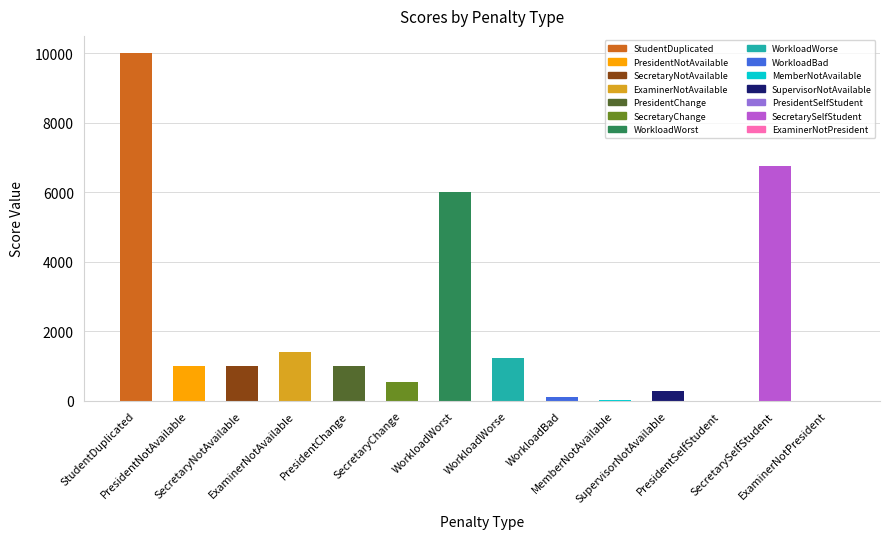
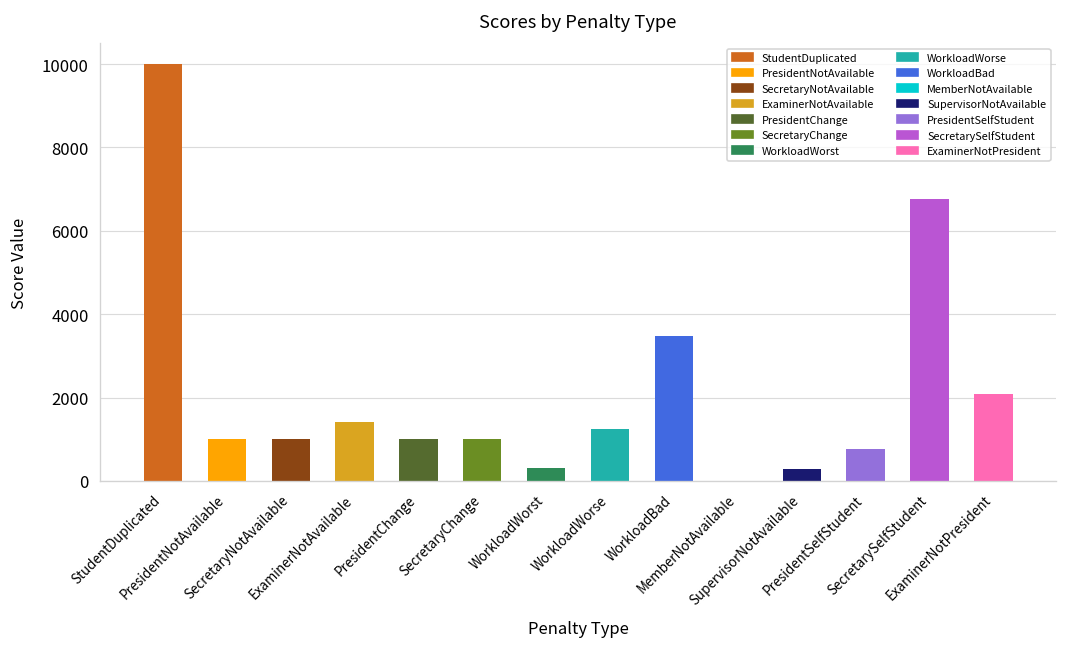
  {
    "StudentDuplicated": 10000,
    "PresidentNotAvailable": 1000,
    "SecretaryNotAvailable": 1000,
    "ExaminerNotAvailable": 1400,
    "PresidentChange": 1000,
-   "SecretaryChange": 600,
-   "WorkloadWorst": 6000,
+   "SecretaryChange": 1000,
+   "WorkloadWorst": 300,
    "WorkloadWorse": 1200,
-   "WorkloadBad": 100,
+   "WorkloadBad": 3500,
    "SupervisorNotAvailable": 300,
-   "PresidentSelfStudent": 0,
+   "PresidentSelfStudent": 800,
    "SecretarySelfStudent": 6800,
-   "ExaminerNotPresident": 0
+   "ExaminerNotPresident": 2100
  }
